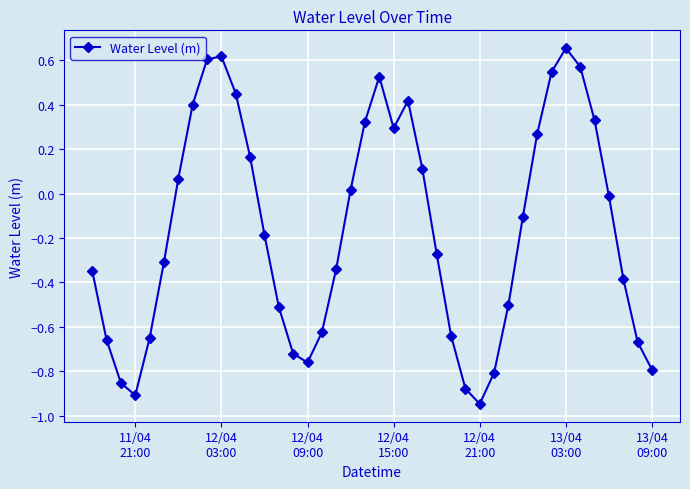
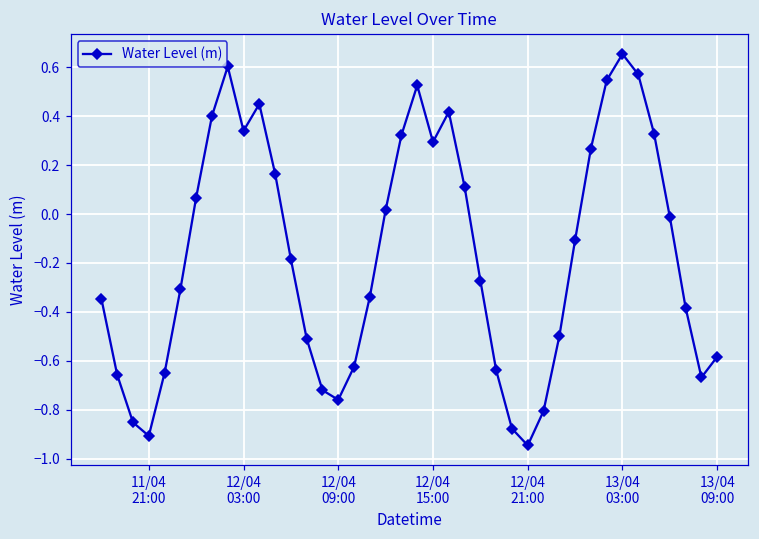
  {
    "11/04 21:00": -0.91,
-   "12/04 03:00": 0.62,
+   "12/04 03:00": 0.34,
    "12/04 09:00": -0.76,
    "12/04 15:00": 0.29,
    "12/04 21:00": -0.95,
    "13/04 03:00": 0.65,
-   "13/04 09:00": -0.79
+   "13/04 09:00": -0.58
  }
